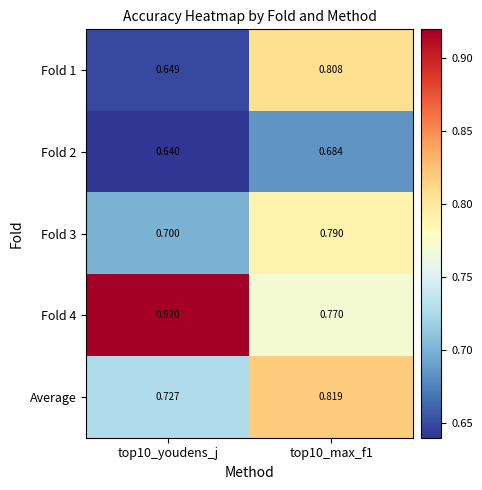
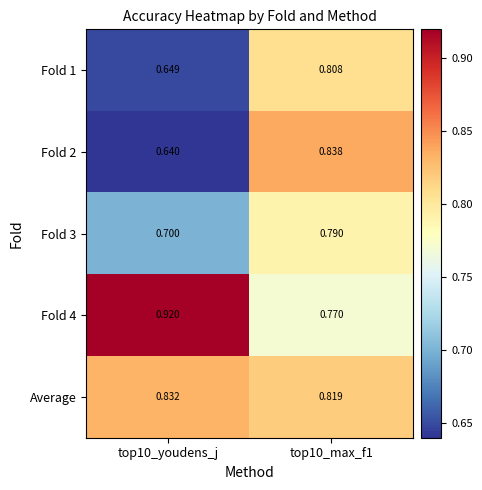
  {
    "Fold 1": {
      "top10_youdens_j": 0.649,
      "top10_max_f1": 0.808
    },
    "Fold 2": {
      "top10_youdens_j": 0.640,
-     "top10_max_f1": 0.684
+     "top10_max_f1": 0.838
    },
    "Fold 3": {
      "top10_youdens_j": 0.700,
      "top10_max_f1": 0.790
    },
    "Fold 4": {
      "top10_youdens_j": 0.920,
      "top10_max_f1": 0.770
    },
    "Average": {
-     "top10_youdens_j": 0.727,
+     "top10_youdens_j": 0.832,
      "top10_max_f1": 0.819
    }
  }
